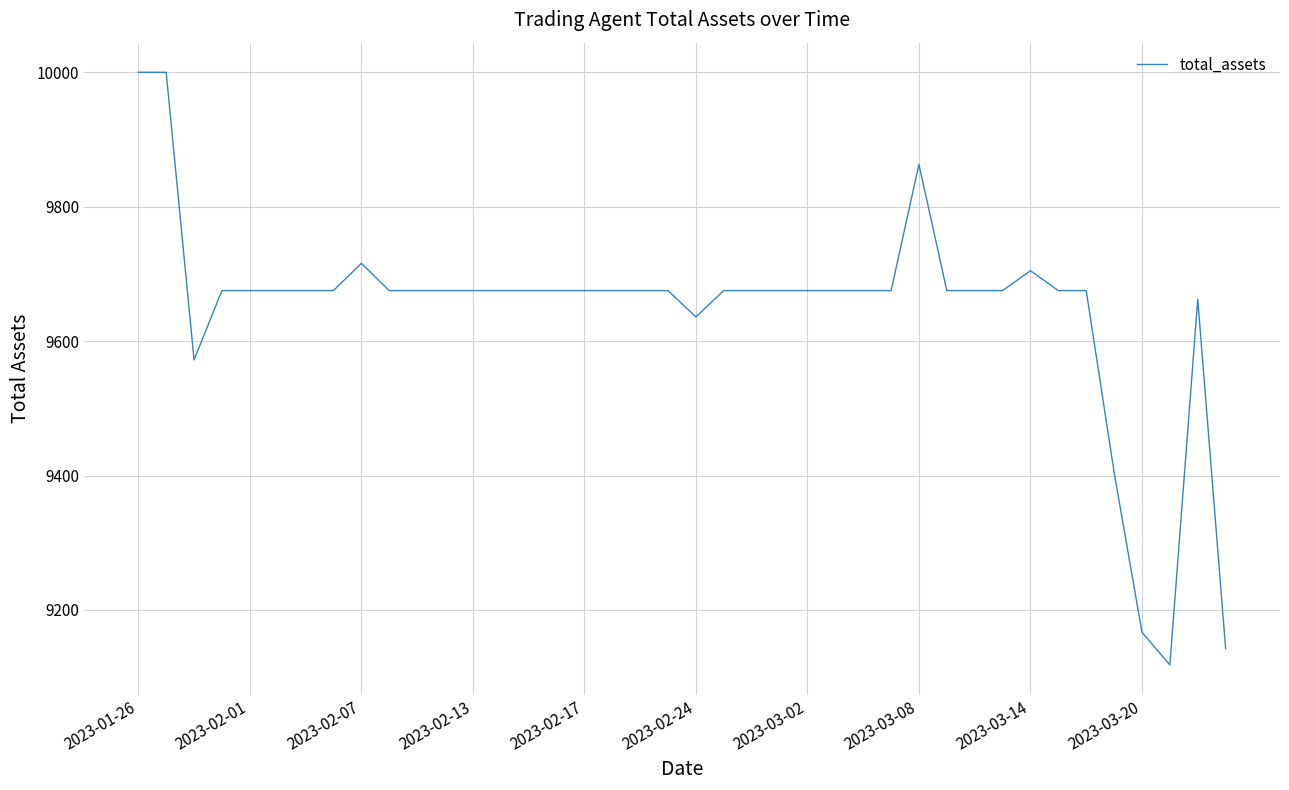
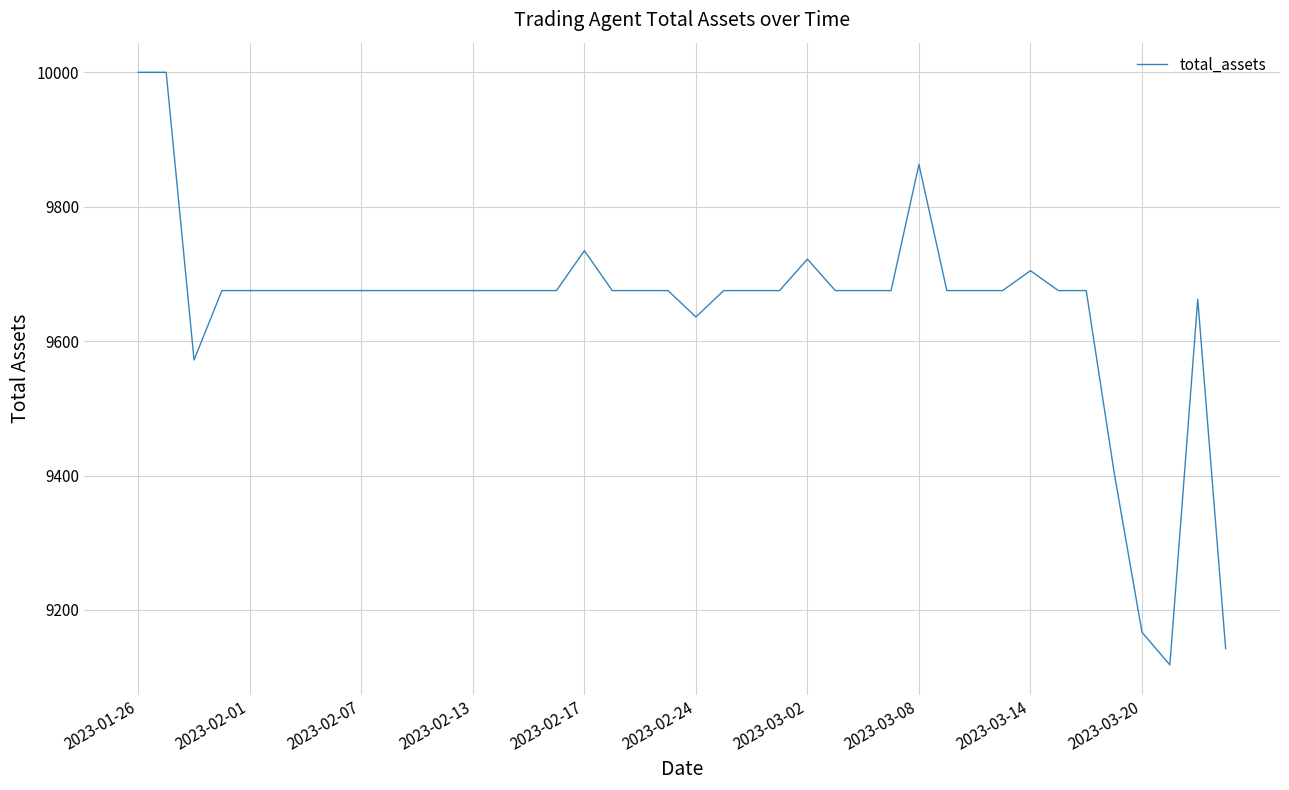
  {
    "2023-01-26": 10000,
    "2023-02-01": 9680,
-   "2023-02-07": 9720,
+   "2023-02-07": 9680,
    "2023-02-13": 9680,
-   "2023-02-17": 9680,
+   "2023-02-17": 9730,
    "2023-02-24": 9640,
-   "2023-03-02": 9680,
+   "2023-03-02": 9720,
    "2023-03-08": 9860,
    "2023-03-14": 9700,
    "2023-03-20": 9170
  }
